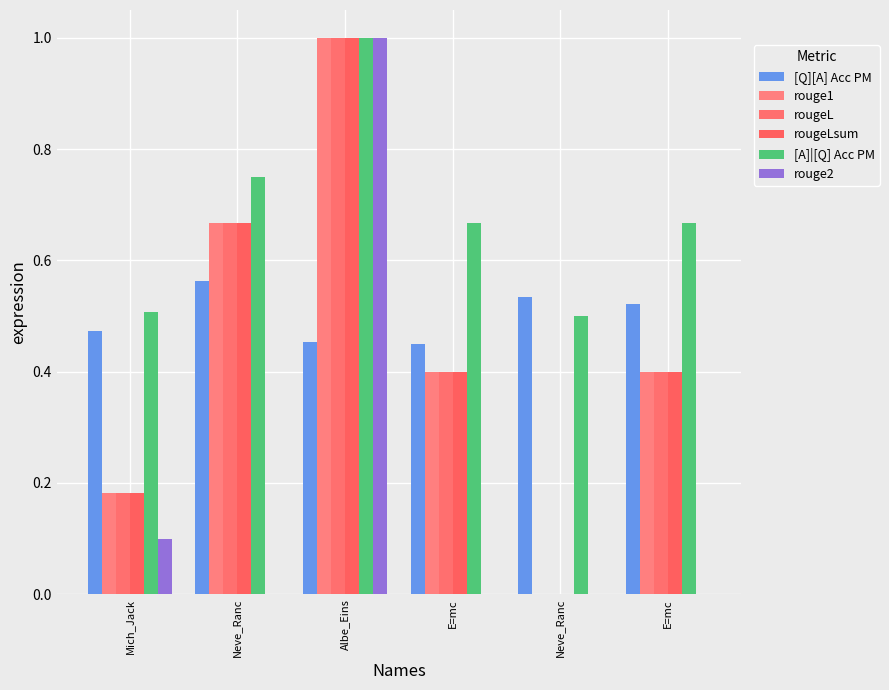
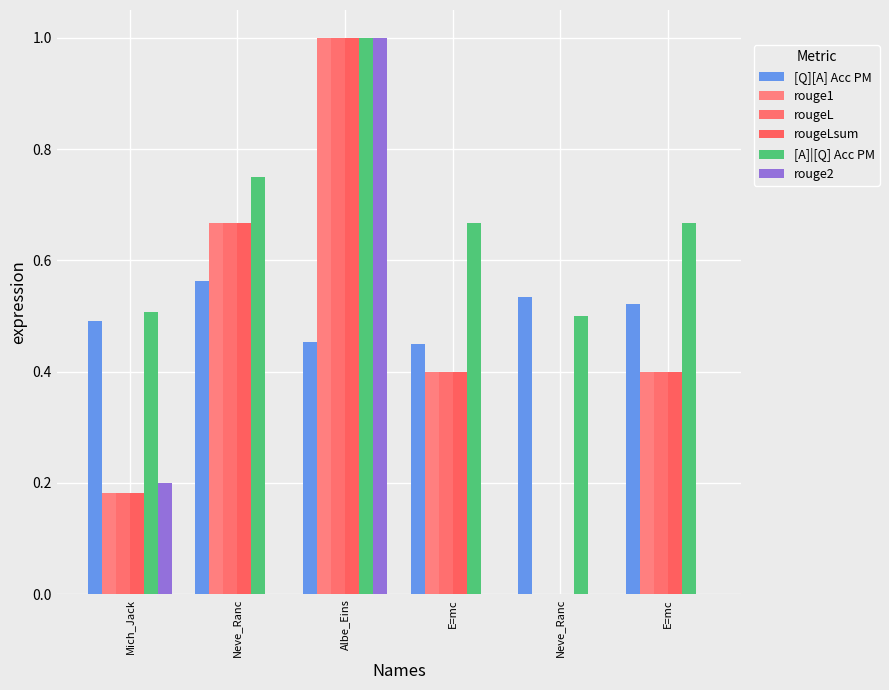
  {
    "[Q][A] Acc PM": {
-     "Mich_Jack": 0.47,
+     "Mich_Jack": 0.49,
      "Albe_Eins": 0.45
    },
    "[A]|[Q] Acc PM": {
      "Mich_Jack": 0.51,
      "Albe_Eins": 1.00
    },
    "rouge2": {
-     "Mich_Jack": 0.1,
+     "Mich_Jack": 0.2,
      "Albe_Eins": 1.0
    }
  }
